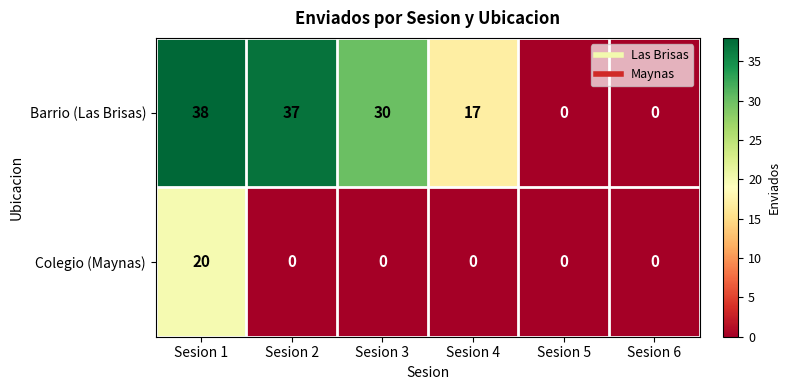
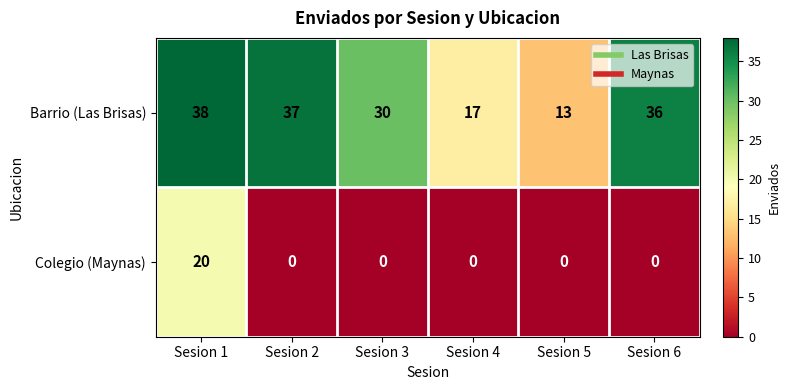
  {
    "Barrio (Las Brisas)": {
      "Sesion 1": 38,
      "Sesion 2": 37,
      "Sesion 3": 30,
      "Sesion 4": 17,
-     "Sesion 5": 0,
-     "Sesion 6": 0
+     "Sesion 5": 13,
+     "Sesion 6": 36
    },
    "Colegio (Maynas)": {
      "Sesion 1": 20,
      "Sesion 2": 0,
      "Sesion 3": 0,
      "Sesion 4": 0,
      "Sesion 5": 0,
      "Sesion 6": 0
    }
  }
